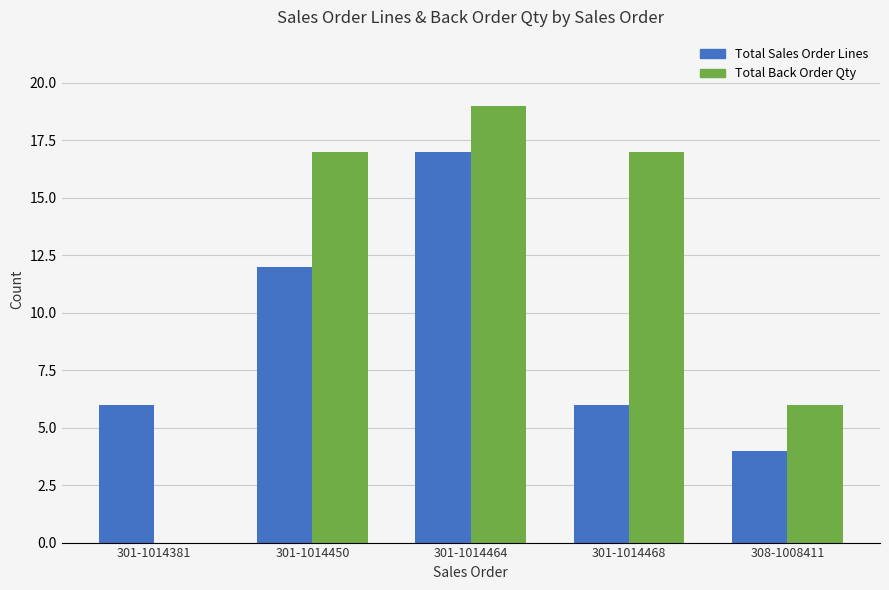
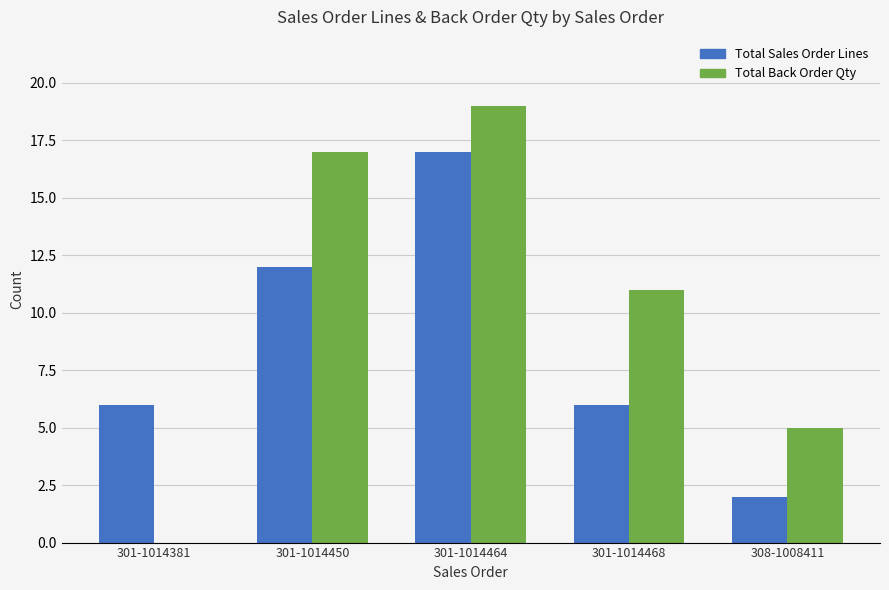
  {
    "Total Sales Order Lines": {
      "301-1014381": 6,
      "301-1014450": 12,
      "301-1014464": 17,
      "301-1014468": 6,
-     "308-1008411": 4
+     "308-1008411": 2
    },
    "Total Back Order Qty": {
      "301-1014381": 0,
      "301-1014450": 17,
      "301-1014464": 19,
-     "301-1014468": 17,
-     "308-1008411": 6
+     "301-1014468": 11,
+     "308-1008411": 5
    }
  }
